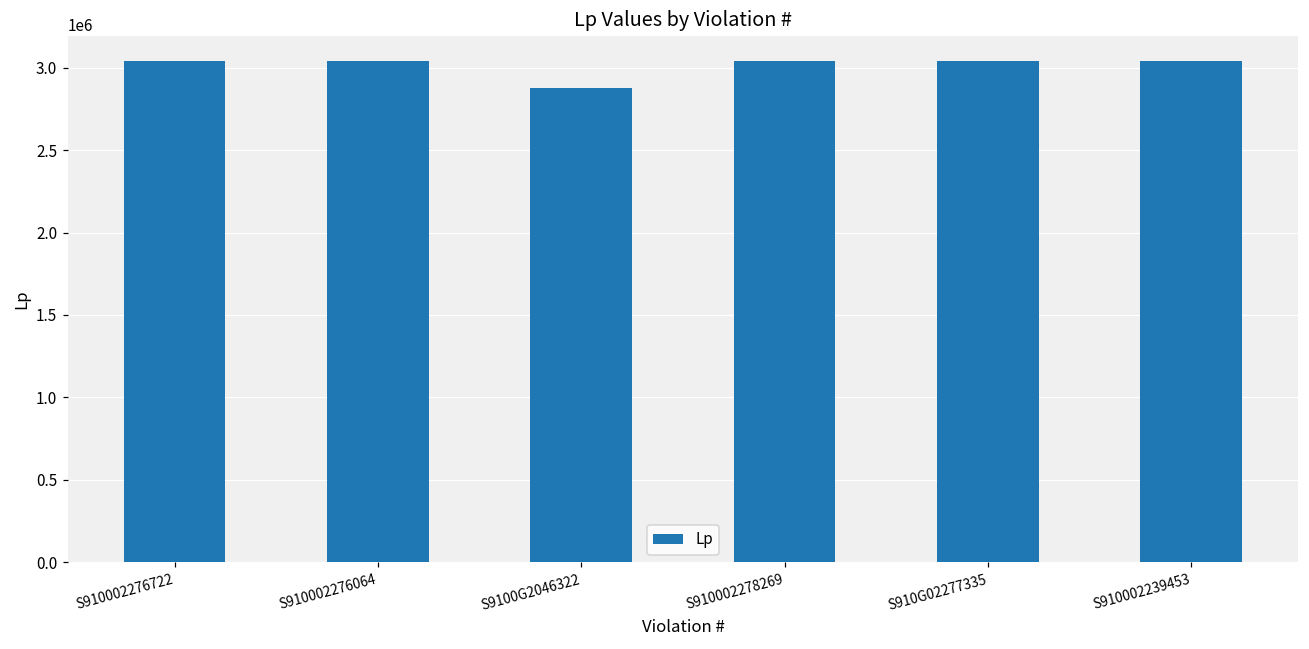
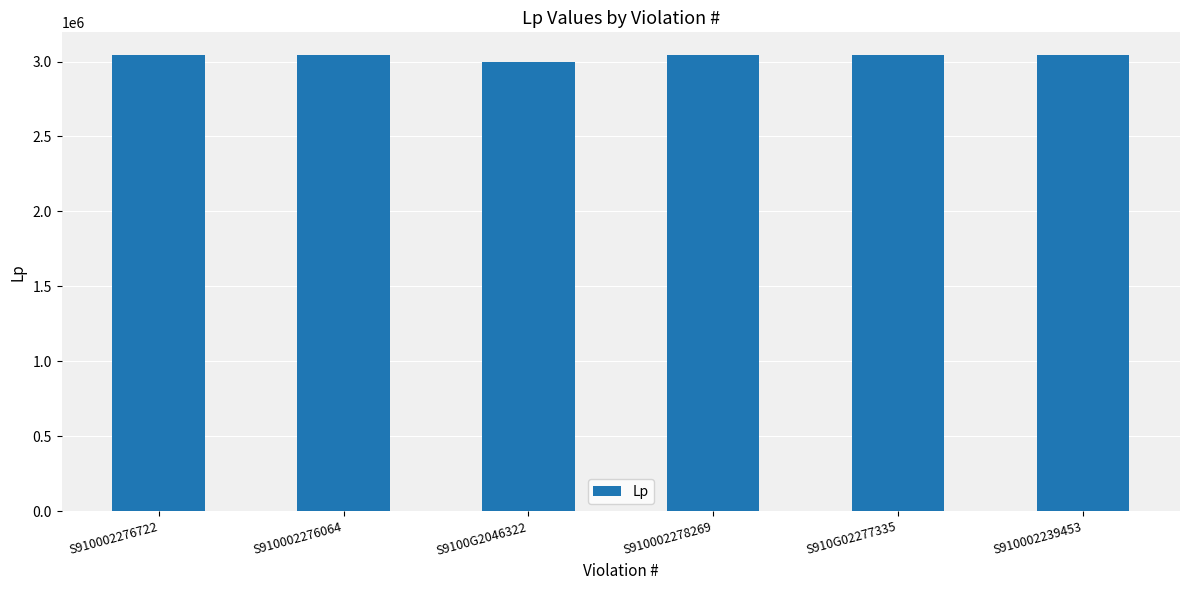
  {
    "S910002276722": 3040000,
    "S910002276064": 3040000,
-   "S9100G2046322": 2880000,
+   "S9100G2046322": 3000000,
    "S910002278269": 3040000,
    "S910G02277335": 3040000,
    "S910002239453": 3040000
  }
